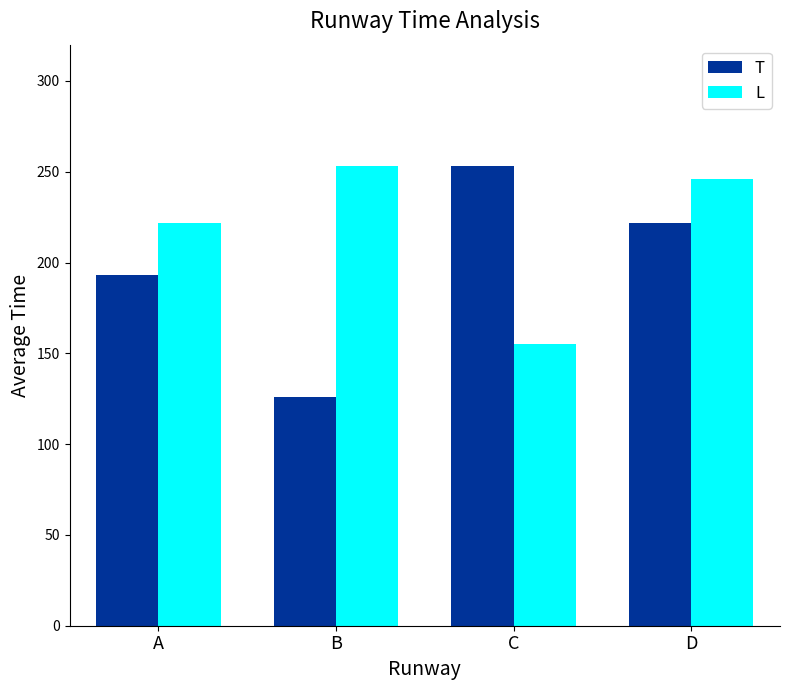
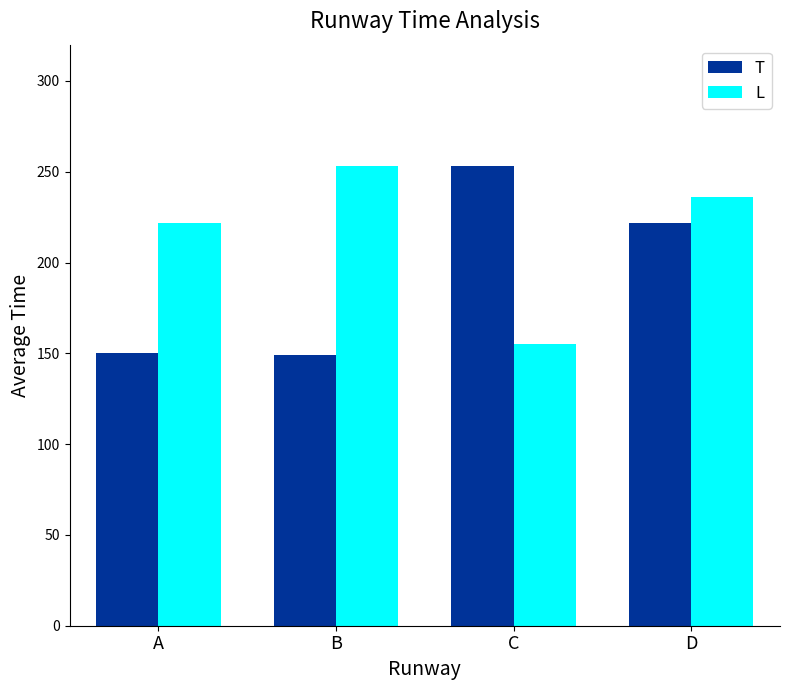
  {
    "T": {
-     "A": 193,
-     "B": 126,
+     "A": 150,
+     "B": 149,
      "C": 253,
      "D": 222
    },
    "L": {
      "A": 222,
      "B": 253,
      "C": 155,
-     "D": 246
+     "D": 236
    }
  }
